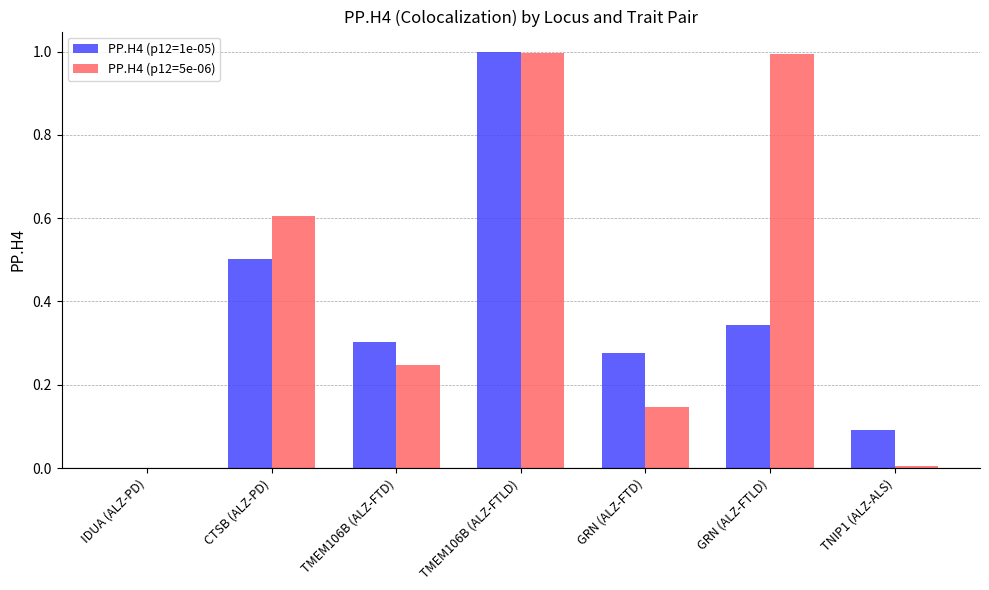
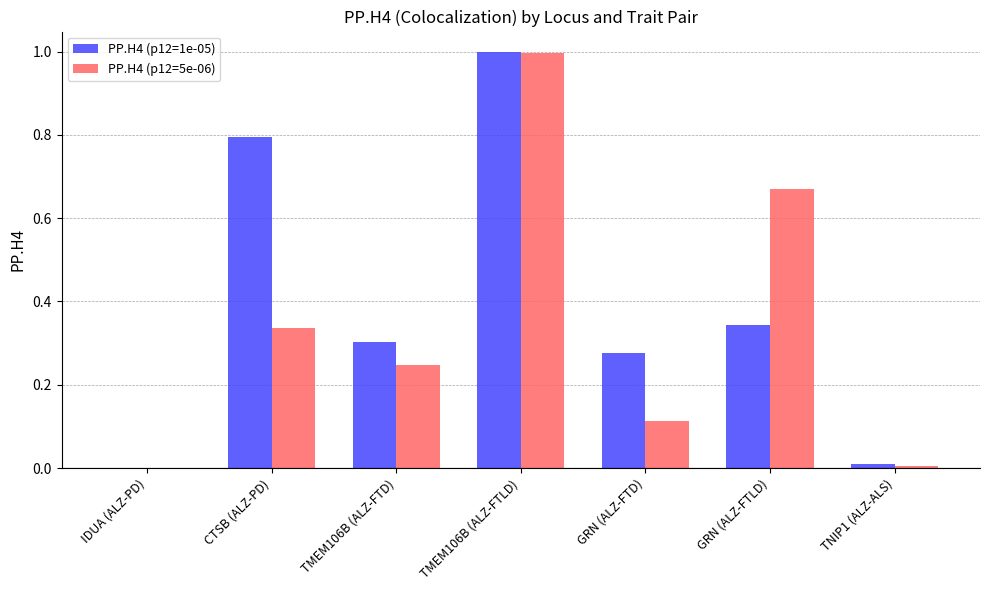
  {
    "PP.H4 (p12=1e-05)": {
-     "CTSB (ALZ-PD)": 0.50,
+     "CTSB (ALZ-PD)": 0.80,
      "TMEM106B (ALZ-FTD)": 0.30,
      "TMEM106B (ALZ-FTLD)": 1.00,
      "GRN (ALZ-FTD)": 0.28,
      "GRN (ALZ-FTLD)": 0.34,
-     "TNIP1 (ALZ-ALS)": 0.09
+     "TNIP1 (ALZ-ALS)": 0.01
    },
    "PP.H4 (p12=5e-06)": {
-     "CTSB (ALZ-PD)": 0.60,
+     "CTSB (ALZ-PD)": 0.34,
      "TMEM106B (ALZ-FTD)": 0.25,
      "TMEM106B (ALZ-FTLD)": 1.00,
-     "GRN (ALZ-FTD)": 0.15,
-     "GRN (ALZ-FTLD)": 1.00
+     "GRN (ALZ-FTD)": 0.11,
+     "GRN (ALZ-FTLD)": 0.67
    }
  }
